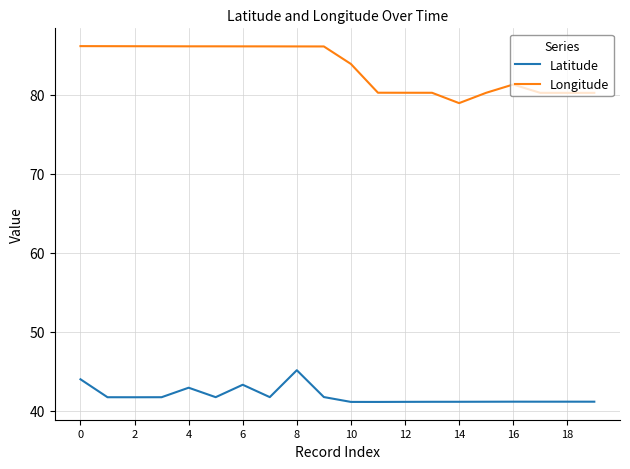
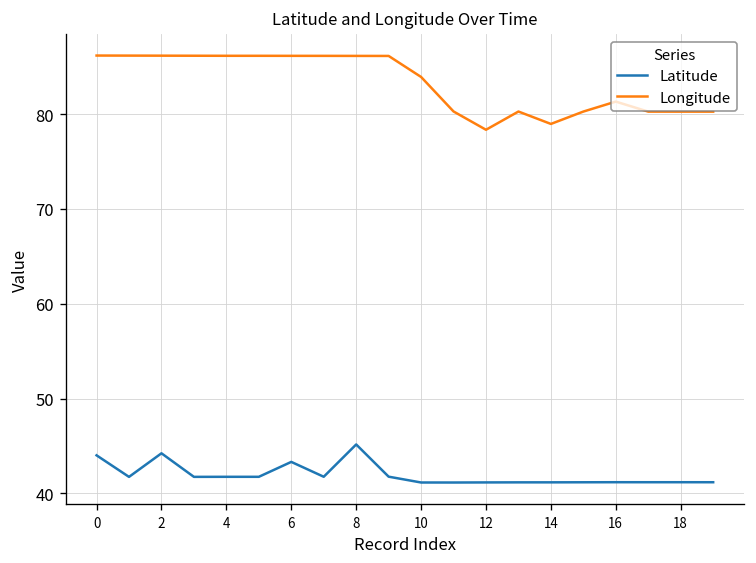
  {
    "Latitude": {
      "0": 44,
-     "2": 42,
-     "4": 43,
+     "2": 44,
+     "4": 42,
      "6": 43,
      "8": 45,
      "10": 41,
      "12": 41,
      "14": 41,
      "16": 41,
      "18": 41
    },
    "Longitude": {
      "0": 86,
      "2": 86,
      "4": 86,
      "6": 86,
      "8": 86,
      "10": 84,
-     "12": 80,
+     "12": 78,
      "14": 79
    }
  }
